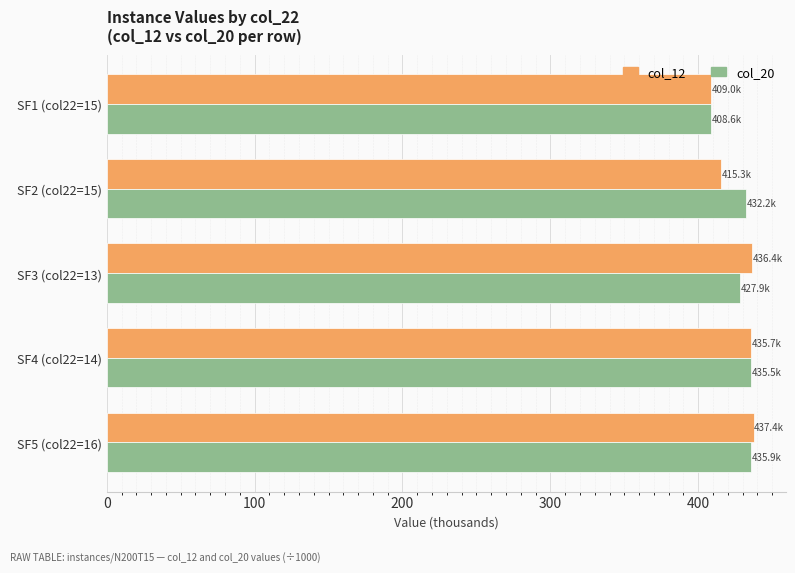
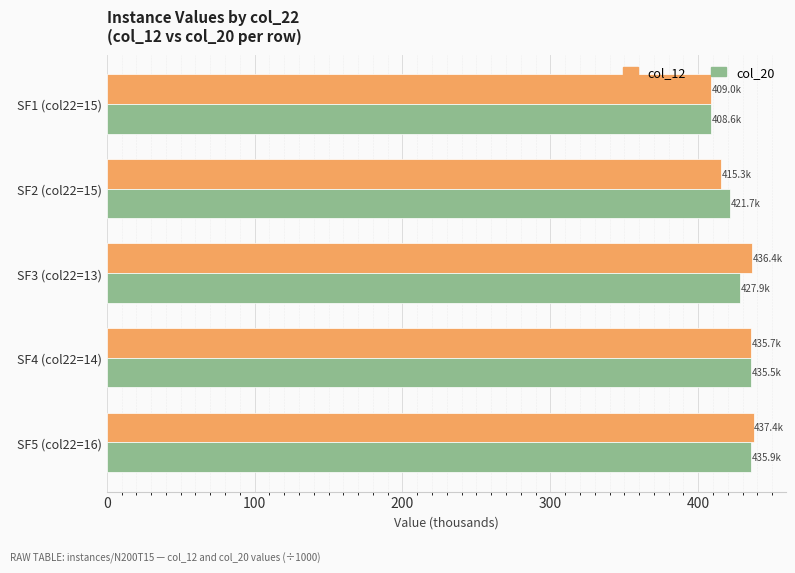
  {
    "col_12": {
      "SF1 (col22=15)": "409.0k",
      "SF2 (col22=15)": "415.3k",
      "SF3 (col22=13)": "436.4k",
      "SF4 (col22=14)": "435.7k",
      "SF5 (col22=16)": "437.4k"
    },
    "col_20": {
      "SF1 (col22=15)": "408.6k",
-     "SF2 (col22=15)": "432.2k",
+     "SF2 (col22=15)": "421.7k",
      "SF3 (col22=13)": "427.9k",
      "SF4 (col22=14)": "435.5k",
      "SF5 (col22=16)": "435.9k"
    }
  }
